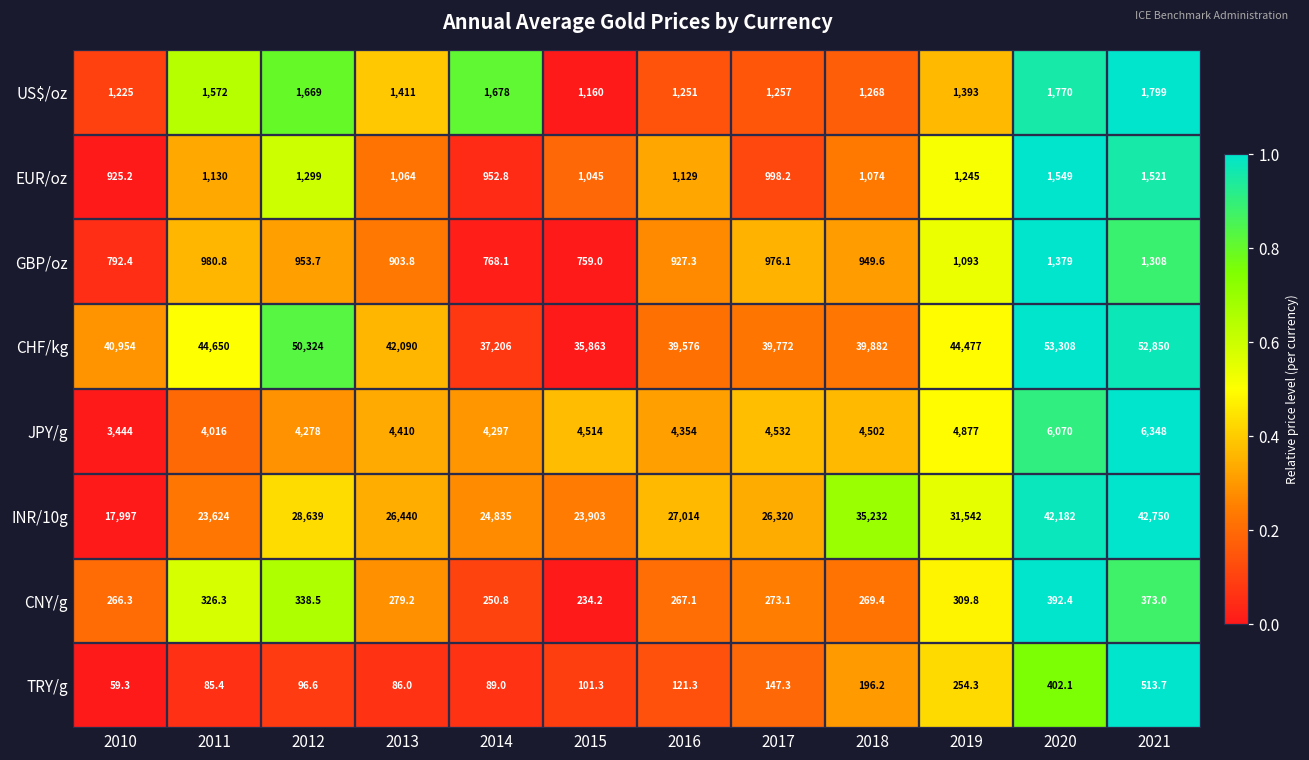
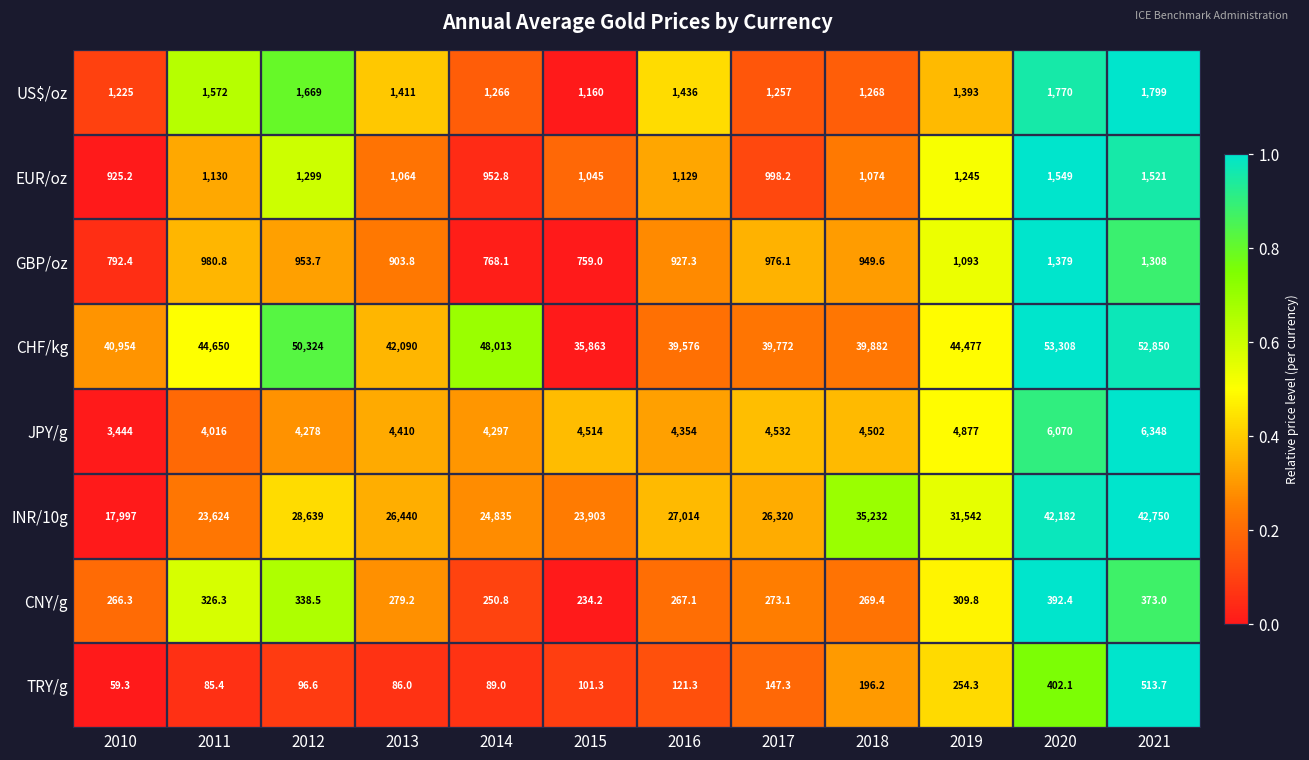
  {
    "US$/oz": {
      "2010": "1,225",
      "2011": "1,572",
      "2012": "1,669",
      "2013": "1,411",
-     "2014": "1,678",
+     "2014": "1,266",
      "2015": "1,160",
-     "2016": "1,251",
+     "2016": "1,436",
      "2017": "1,257",
      "2018": "1,268",
      "2019": "1,393",
      "2020": "1,770",
      "2021": "1,799"
    },
    "EUR/oz": {
      "2010": "925.2",
      "2011": "1,130",
      "2012": "1,299",
      "2013": "1,064",
      "2014": "952.8",
      "2015": "1,045",
      "2016": "1,129",
      "2017": "998.2",
      "2018": "1,074",
      "2019": "1,245",
      "2020": "1,549",
      "2021": "1,521"
    },
    "GBP/oz": {
      "2010": "792.4",
      "2011": "980.8",
      "2012": "953.7",
      "2013": "903.8",
      "2014": "768.1",
      "2015": "759.0",
      "2016": "927.3",
      "2017": "976.1",
      "2018": "949.6",
      "2019": "1,093",
      "2020": "1,379",
      "2021": "1,308"
    },
    "CHF/kg": {
      "2010": "40,954",
      "2011": "44,650",
      "2012": "50,324",
      "2013": "42,090",
-     "2014": "37,206",
+     "2014": "48,013",
      "2015": "35,863",
      "2016": "39,576",
      "2017": "39,772",
      "2018": "39,882",
      "2019": "44,477",
      "2020": "53,308",
      "2021": "52,850"
    },
    "JPY/g": {
      "2010": "3,444",
      "2011": "4,016",
      "2012": "4,278",
      "2013": "4,410",
      "2014": "4,297",
      "2015": "4,514",
      "2016": "4,354",
      "2017": "4,532",
      "2018": "4,502",
      "2019": "4,877",
      "2020": "6,070",
      "2021": "6,348"
    },
    "INR/10g": {
      "2010": "17,997",
      "2011": "23,624",
      "2012": "28,639",
      "2013": "26,440",
      "2014": "24,835",
      "2015": "23,903",
      "2016": "27,014",
      "2017": "26,320",
      "2018": "35,232",
      "2019": "31,542",
      "2020": "42,182",
      "2021": "42,750"
    },
    "CNY/g": {
      "2010": "266.3",
      "2011": "326.3",
      "2012": "338.5",
      "2013": "279.2",
      "2014": "250.8",
      "2015": "234.2",
      "2016": "267.1",
      "2017": "273.1",
      "2018": "269.4",
      "2019": "309.8",
      "2020": "392.4",
      "2021": "373.0"
    },
    "TRY/g": {
      "2010": "59.3",
      "2011": "85.4",
      "2012": "96.6",
      "2013": "86.0",
      "2014": "89.0",
      "2015": "101.3",
      "2016": "121.3",
      "2017": "147.3",
      "2018": "196.2",
      "2019": "254.3",
      "2020": "402.1",
      "2021": "513.7"
    }
  }
